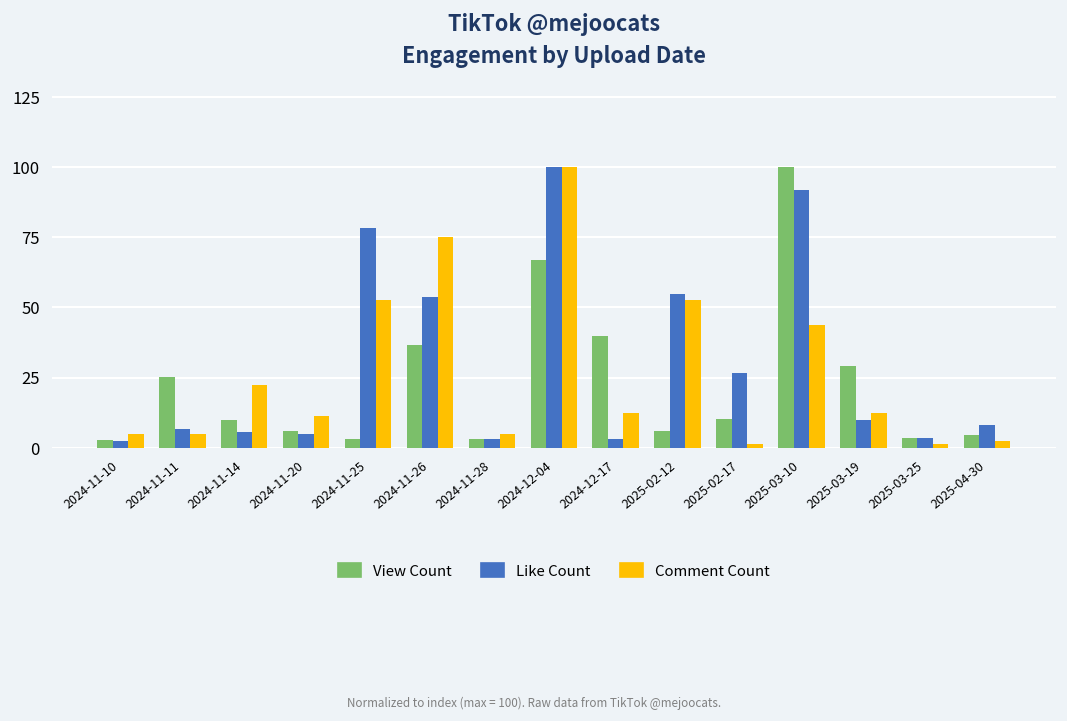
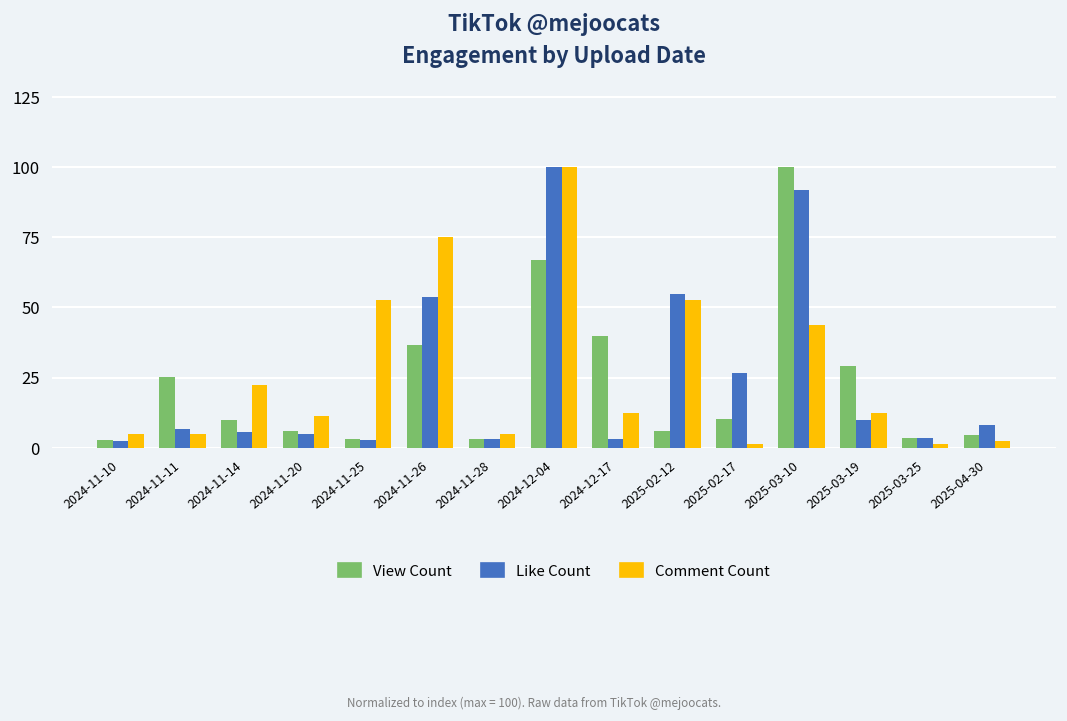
  {
    "View Count": {
      "2024-11-10": 3,
      "2024-11-11": 25,
      "2024-11-14": 10,
      "2024-11-20": 6,
      "2024-11-25": 3,
      "2024-11-26": 36,
      "2024-11-28": 3,
      "2024-12-04": 67,
      "2024-12-17": 40,
      "2025-02-12": 6,
      "2025-02-17": 10,
      "2025-03-10": 100,
      "2025-03-19": 29,
      "2025-03-25": 3,
      "2025-04-30": 4
    },
    "Like Count": {
      "2024-11-10": 2,
      "2024-11-11": 7,
      "2024-11-14": 6,
      "2024-11-20": 5,
-     "2024-11-25": 78,
+     "2024-11-25": 3,
      "2024-11-26": 54,
      "2024-11-28": 3,
      "2024-12-04": 100,
      "2024-12-17": 3,
      "2025-02-12": 55,
      "2025-02-17": 27,
      "2025-03-10": 92,
      "2025-03-19": 10,
      "2025-03-25": 4,
      "2025-04-30": 8
    },
    "Comment Count": {
      "2024-11-10": 5,
      "2024-11-11": 5,
      "2024-11-14": 23,
      "2024-11-20": 11,
      "2024-11-25": 53,
      "2024-11-26": 75,
      "2024-11-28": 5,
      "2024-12-04": 100,
      "2024-12-17": 13,
      "2025-02-12": 53,
      "2025-02-17": 1,
      "2025-03-10": 44,
      "2025-03-19": 13,
      "2025-03-25": 1,
      "2025-04-30": 3
    }
  }
